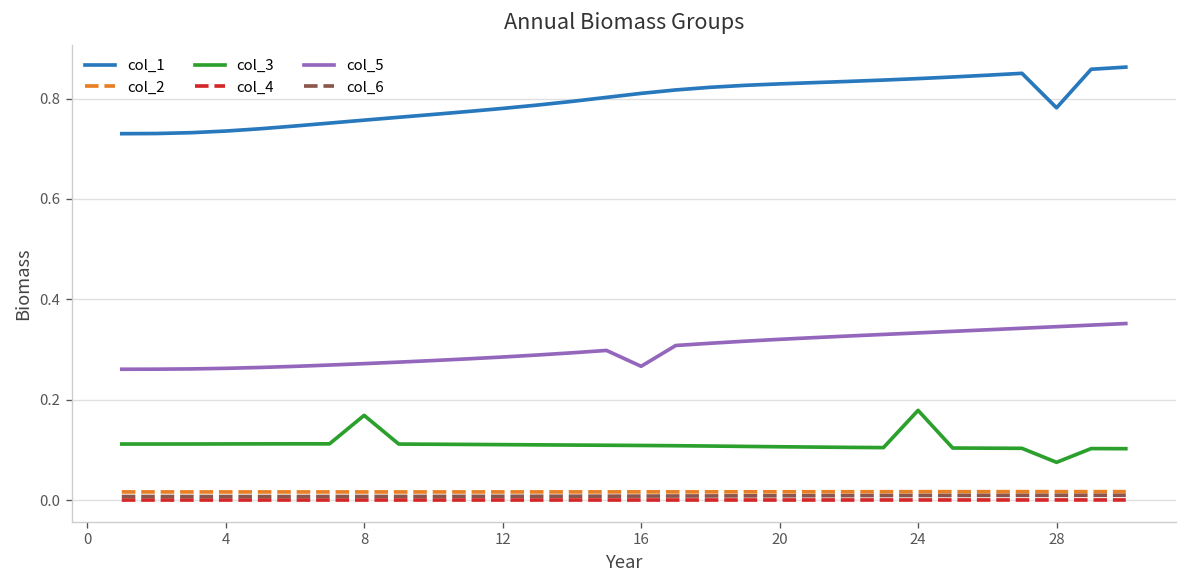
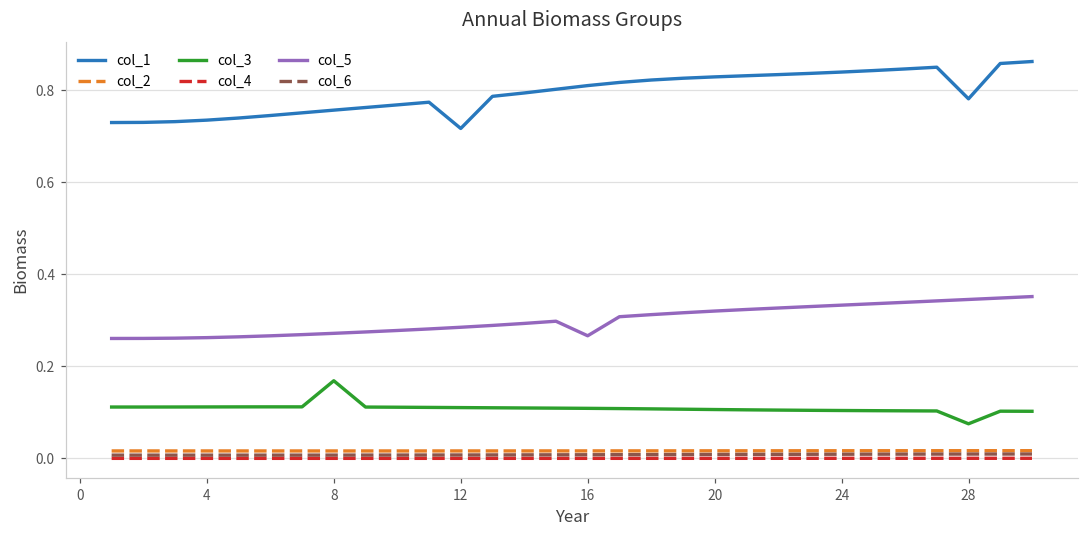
  {
    "col_1": {
      "4": 0.74,
      "8": 0.76,
-     "12": 0.78,
+     "12": 0.72,
      "16": 0.81,
      "20": 0.83,
      "24": 0.84,
      "28": 0.78
    },
    "col_2": {
      "4": 0.02,
      "8": 0.02,
      "12": 0.02,
      "16": 0.02,
      "20": 0.02,
      "24": 0.02,
      "28": 0.02
    },
    "col_3": {
      "4": 0.11,
      "8": 0.17,
      "12": 0.11,
      "16": 0.11,
      "20": 0.11,
-     "24": 0.18,
+     "24": 0.10,
      "28": 0.08
    },
    "col_4": {
      "4": 0.00,
      "8": 0.00,
      "12": 0.00,
      "16": 0.00,
      "20": 0.00,
      "24": 0.00,
      "28": 0.00
    },
    "col_5": {
      "4": 0.26,
      "8": 0.27,
      "12": 0.29,
      "16": 0.27,
      "20": 0.32,
      "24": 0.33,
      "28": 0.35
    },
    "col_6": {
      "4": 0.01,
      "8": 0.01,
      "12": 0.01,
      "16": 0.01,
      "20": 0.01,
      "24": 0.01,
      "28": 0.01
    }
  }
